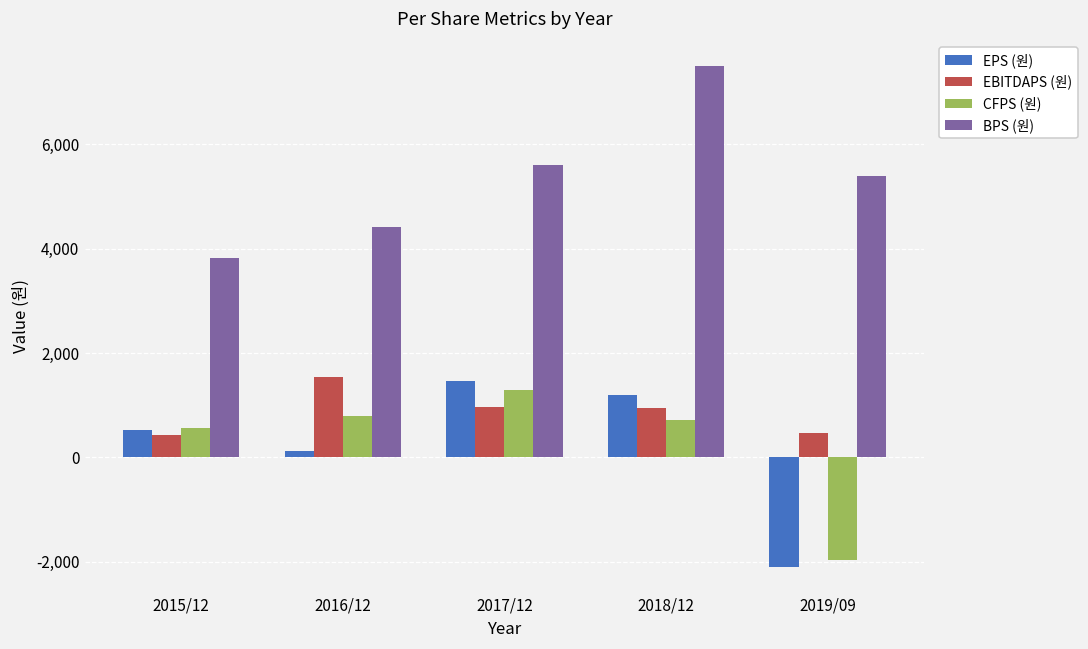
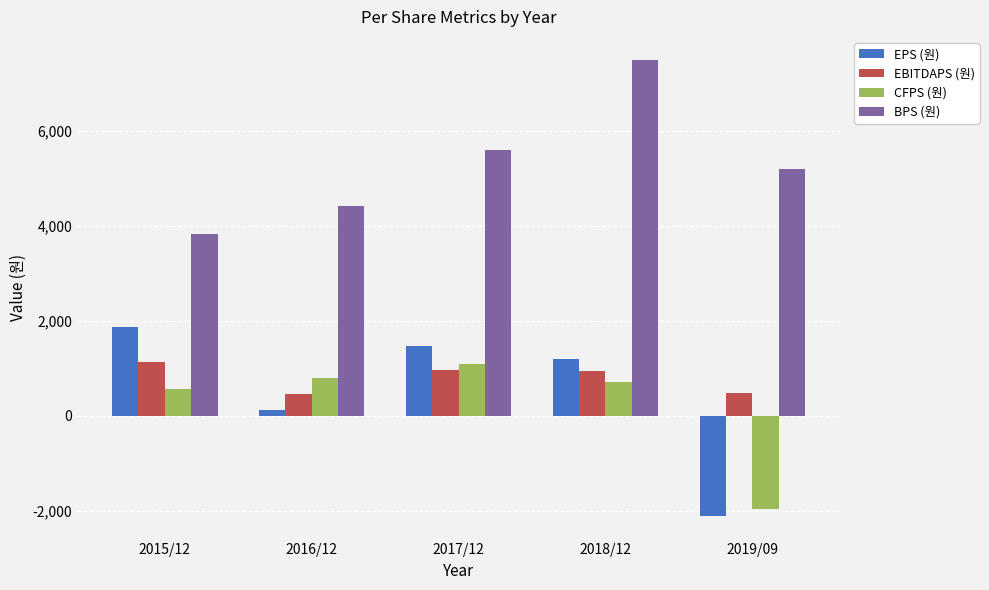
  {
    "EPS (원)": {
-     "2015/12": "500",
+     "2015/12": "1,900",
      "2016/12": "100",
      "2017/12": "1,500",
      "2018/12": "1,200",
      "2019/09": "-2,100"
    },
    "EBITDAPS (원)": {
-     "2015/12": "400",
-     "2016/12": "1,500",
+     "2015/12": "1,100",
+     "2016/12": "500",
      "2017/12": "1,000",
      "2018/12": "900",
      "2019/09": "500"
    },
    "CFPS (원)": {
      "2015/12": "600",
      "2016/12": "800",
-     "2017/12": "1,300",
+     "2017/12": "1,100",
      "2018/12": "700",
      "2019/09": "-2,000"
    },
    "BPS (원)": {
      "2015/12": "3,800",
      "2016/12": "4,400",
      "2017/12": "5,600",
      "2018/12": "7,500",
-     "2019/09": "5,400"
+     "2019/09": "5,200"
    }
  }
